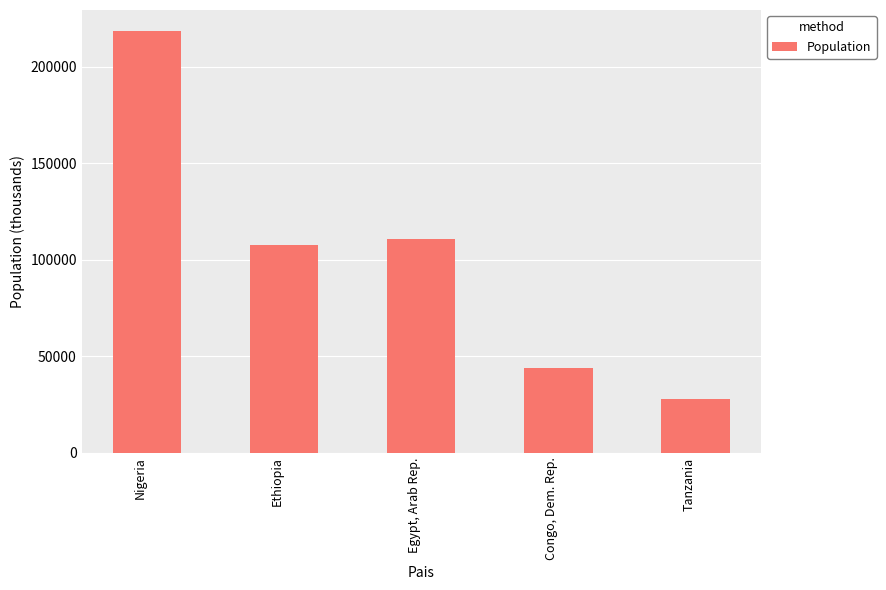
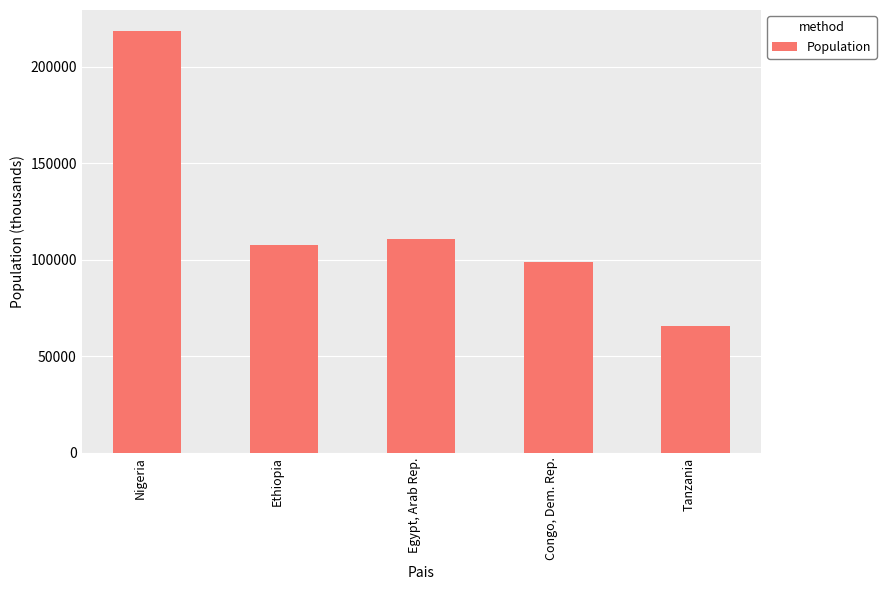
  {
    "Nigeria": 219000,
    "Ethiopia": 108000,
    "Egypt, Arab Rep.": 111000,
-   "Congo, Dem. Rep.": 44000,
-   "Tanzania": 28000
+   "Congo, Dem. Rep.": 99000,
+   "Tanzania": 65000
  }
